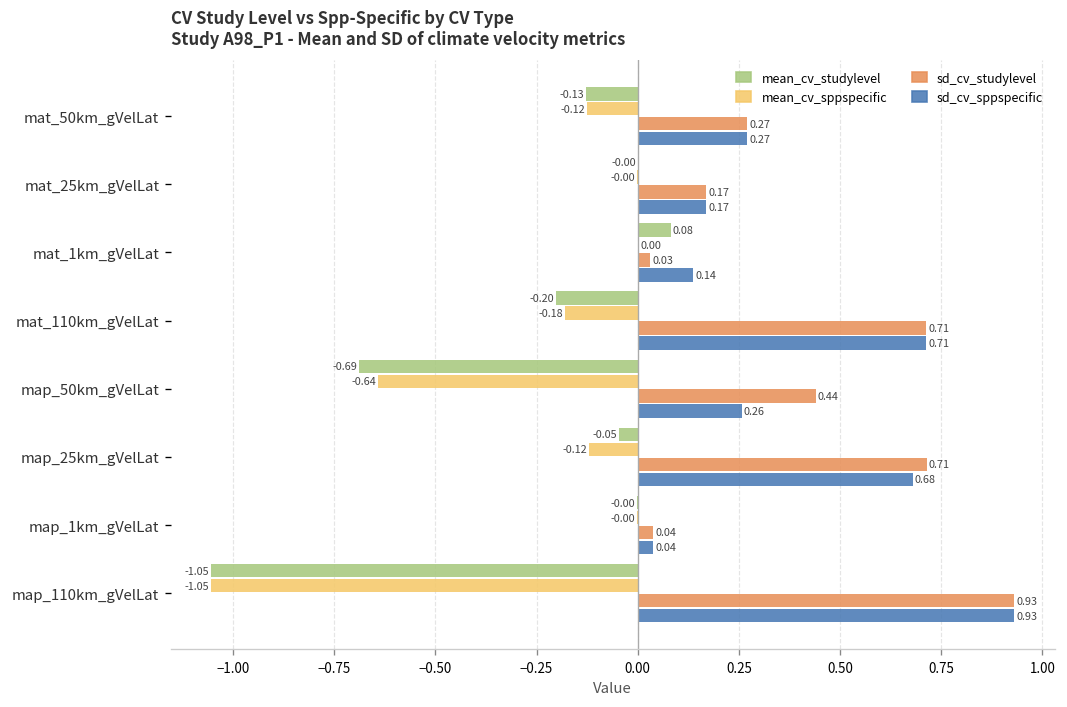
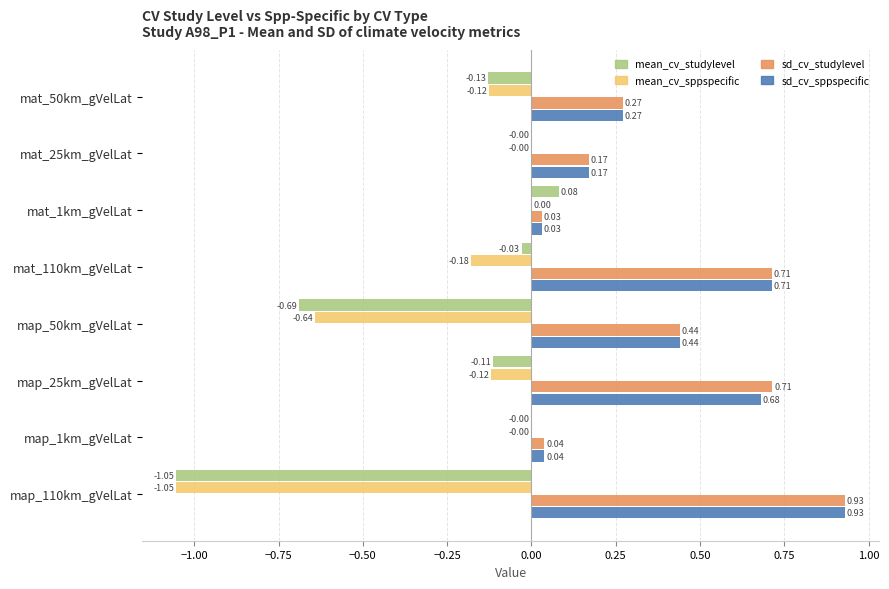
  {
    "mean_cv_studylevel": {
      "mat_50km_gVelLat": -0.13,
      "mat_25km_gVelLat": -0.00,
      "mat_1km_gVelLat": 0.08,
-     "mat_110km_gVelLat": -0.20,
+     "mat_110km_gVelLat": -0.03,
      "map_50km_gVelLat": -0.69,
-     "map_25km_gVelLat": -0.05,
+     "map_25km_gVelLat": -0.11,
      "map_1km_gVelLat": -0.00,
      "map_110km_gVelLat": -1.05
    },
    "sd_cv_sppspecific": {
      "mat_50km_gVelLat": 0.27,
      "mat_25km_gVelLat": 0.17,
-     "mat_1km_gVelLat": 0.14,
+     "mat_1km_gVelLat": 0.03,
      "mat_110km_gVelLat": 0.71,
-     "map_50km_gVelLat": 0.26,
+     "map_50km_gVelLat": 0.44,
      "map_25km_gVelLat": 0.68,
      "map_1km_gVelLat": 0.04,
      "map_110km_gVelLat": 0.93
    }
  }
